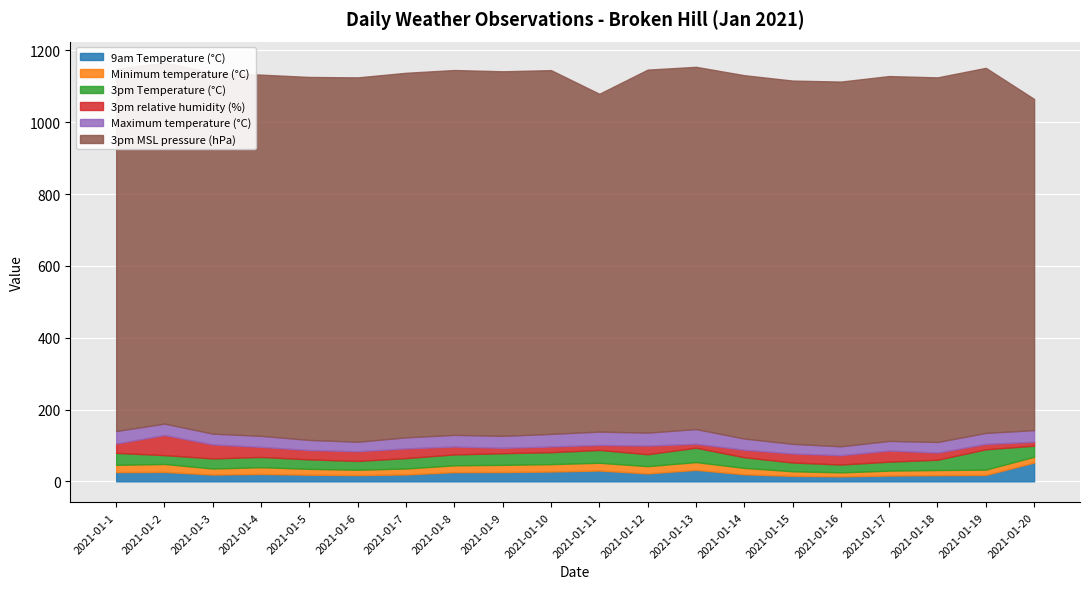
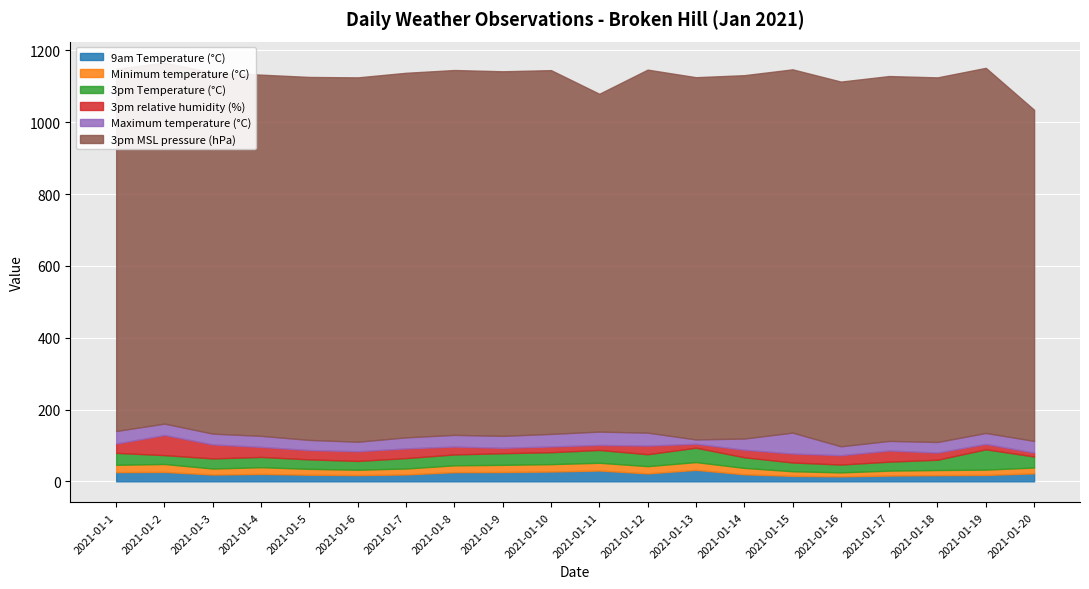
  {
    "9am Temperature (°C)": {
      "2021-01-1": 30,
      "2021-01-2": 30,
      "2021-01-3": 20,
      "2021-01-4": 20,
      "2021-01-5": 20,
      "2021-01-6": 20,
      "2021-01-7": 20,
      "2021-01-8": 30,
      "2021-01-9": 30,
      "2021-01-10": 30,
      "2021-01-11": 30,
      "2021-01-12": 20,
      "2021-01-13": 30,
      "2021-01-14": 20,
      "2021-01-15": 20,
      "2021-01-16": 10,
      "2021-01-17": 20,
      "2021-01-18": 20,
      "2021-01-19": 20,
-     "2021-01-20": 50
+     "2021-01-20": 20
    },
    "Minimum temperature (°C)": {
      "2021-01-1": 20,
      "2021-01-2": 20,
      "2021-01-3": 20,
      "2021-01-4": 20,
      "2021-01-5": 20,
      "2021-01-6": 10,
      "2021-01-7": 20,
      "2021-01-8": 20,
      "2021-01-9": 20,
      "2021-01-10": 20,
      "2021-01-11": 20,
      "2021-01-12": 20,
      "2021-01-13": 20,
      "2021-01-14": 20,
      "2021-01-15": 10,
      "2021-01-16": 10,
      "2021-01-17": 10,
      "2021-01-18": 10,
      "2021-01-19": 10,
      "2021-01-20": 20
    },
    "3pm Temperature (°C)": {
      "2021-01-1": 30,
      "2021-01-2": 20,
      "2021-01-3": 30,
      "2021-01-4": 30,
      "2021-01-5": 30,
      "2021-01-6": 20,
      "2021-01-7": 30,
      "2021-01-8": 30,
      "2021-01-9": 30,
      "2021-01-10": 30,
      "2021-01-11": 40,
      "2021-01-12": 30,
      "2021-01-13": 40,
      "2021-01-14": 30,
      "2021-01-15": 20,
      "2021-01-16": 20,
      "2021-01-17": 20,
      "2021-01-18": 30,
      "2021-01-19": 60,
      "2021-01-20": 30
    },
    "3pm relative humidity (%)": {
      "2021-01-1": 30,
      "2021-01-2": 60,
      "2021-01-3": 40,
      "2021-01-4": 30,
      "2021-01-5": 30,
      "2021-01-6": 30,
      "2021-01-7": 30,
      "2021-01-8": 20,
      "2021-01-9": 20,
      "2021-01-10": 20,
      "2021-01-11": 10,
      "2021-01-12": 20,
      "2021-01-13": 10,
      "2021-01-14": 20,
      "2021-01-15": 30,
      "2021-01-16": 30,
      "2021-01-17": 30,
      "2021-01-18": 20,
      "2021-01-19": 20,
      "2021-01-20": 10
    },
    "Maximum temperature (°C)": {
      "2021-01-1": 30,
      "2021-01-2": 30,
      "2021-01-3": 30,
      "2021-01-4": 30,
      "2021-01-5": 30,
      "2021-01-6": 30,
      "2021-01-7": 30,
      "2021-01-8": 30,
      "2021-01-9": 30,
      "2021-01-10": 40,
      "2021-01-11": 40,
      "2021-01-12": 40,
-     "2021-01-13": 40,
+     "2021-01-13": 10,
      "2021-01-14": 30,
-     "2021-01-15": 30,
+     "2021-01-15": 60,
      "2021-01-16": 20,
      "2021-01-17": 30,
      "2021-01-18": 30,
      "2021-01-19": 30,
      "2021-01-20": 30
    },
    "3pm MSL pressure (hPa)": {
      "2021-01-4": 1010,
      "2021-01-5": 1010,
      "2021-01-6": 1010,
      "2021-01-7": 1020,
      "2021-01-8": 1020,
      "2021-01-9": 1020,
      "2021-01-10": 1010,
      "2021-01-11": 940,
      "2021-01-12": 1010,
      "2021-01-13": 1010,
      "2021-01-14": 1010,
      "2021-01-15": 1010,
      "2021-01-16": 1020,
      "2021-01-17": 1020,
      "2021-01-18": 1020,
      "2021-01-19": 1020,
      "2021-01-20": 920
    }
  }
